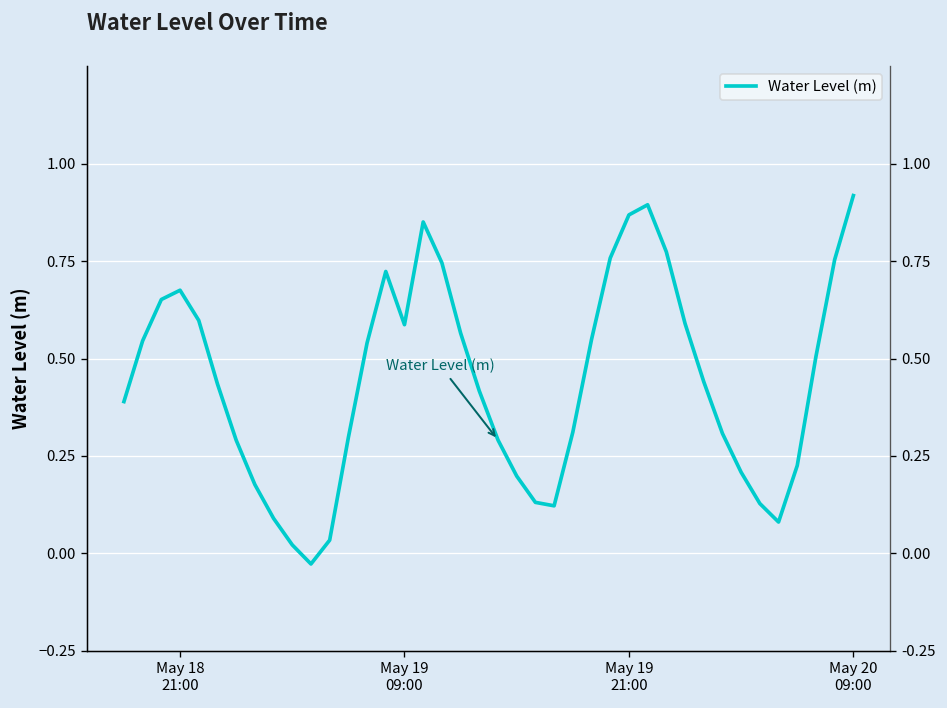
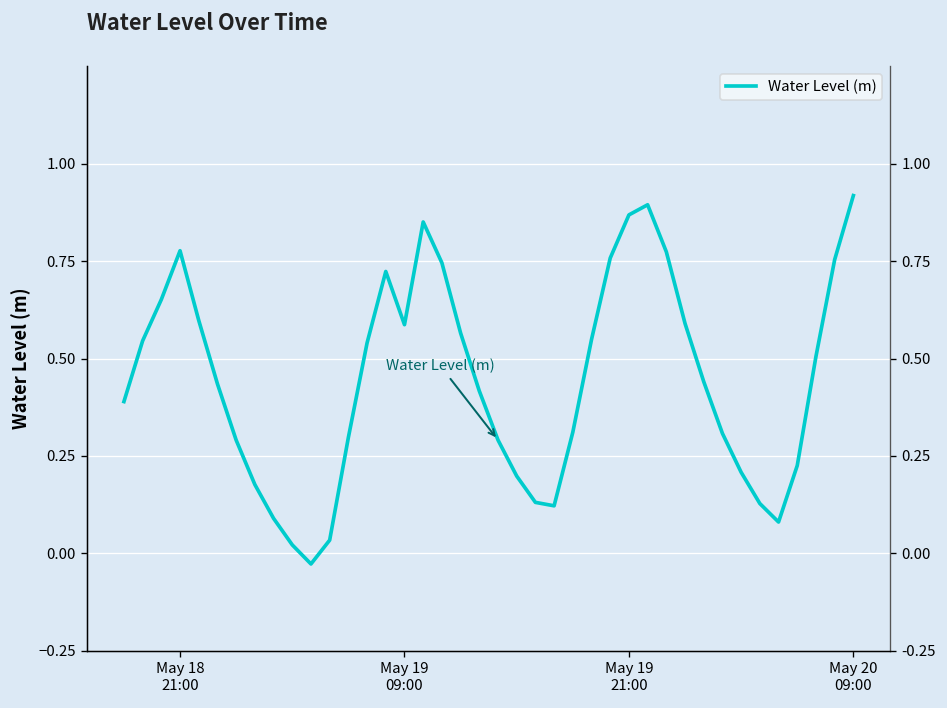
  {
-   "May 18 21:00": 0.68,
+   "May 18 21:00": 0.78,
    "May 19 09:00": 0.59,
    "May 19 21:00": 0.87,
    "May 20 09:00": 0.92
  }
